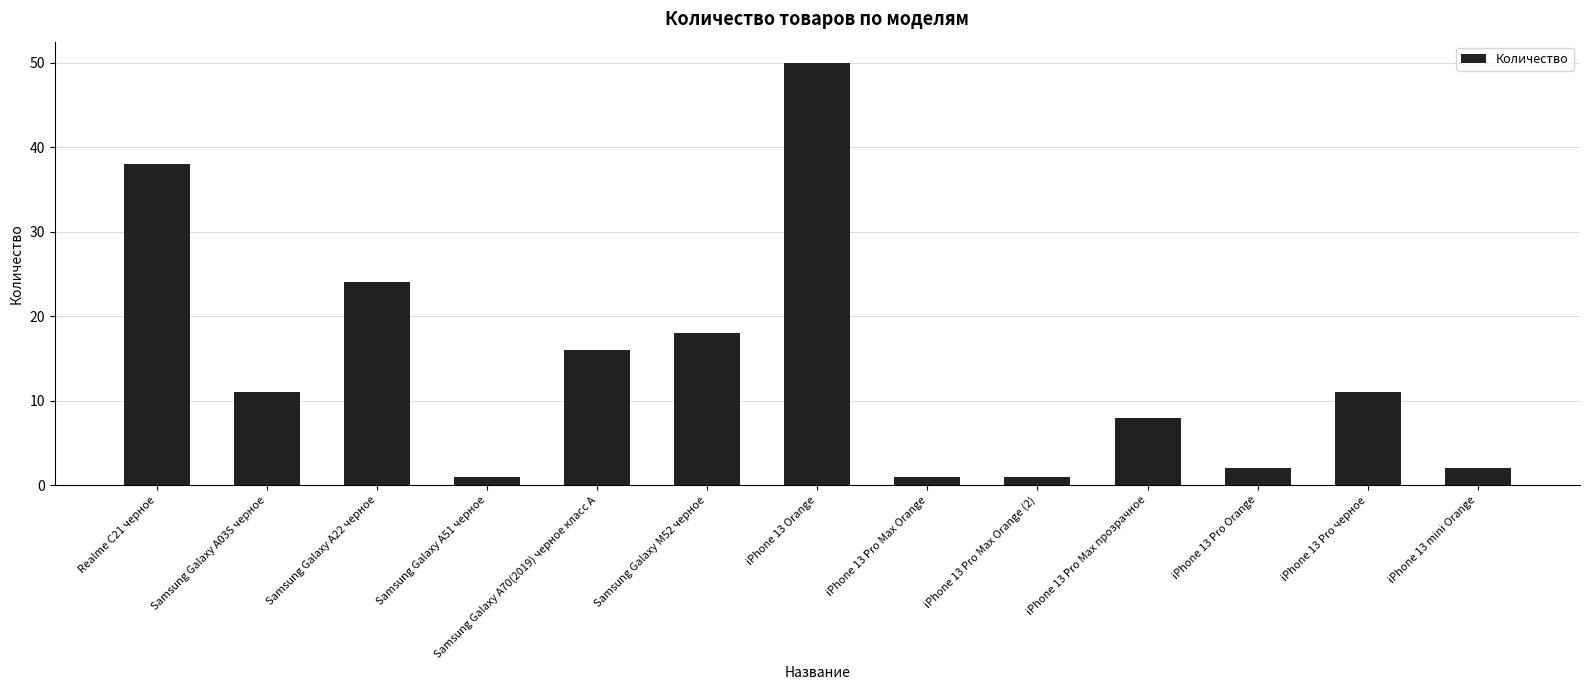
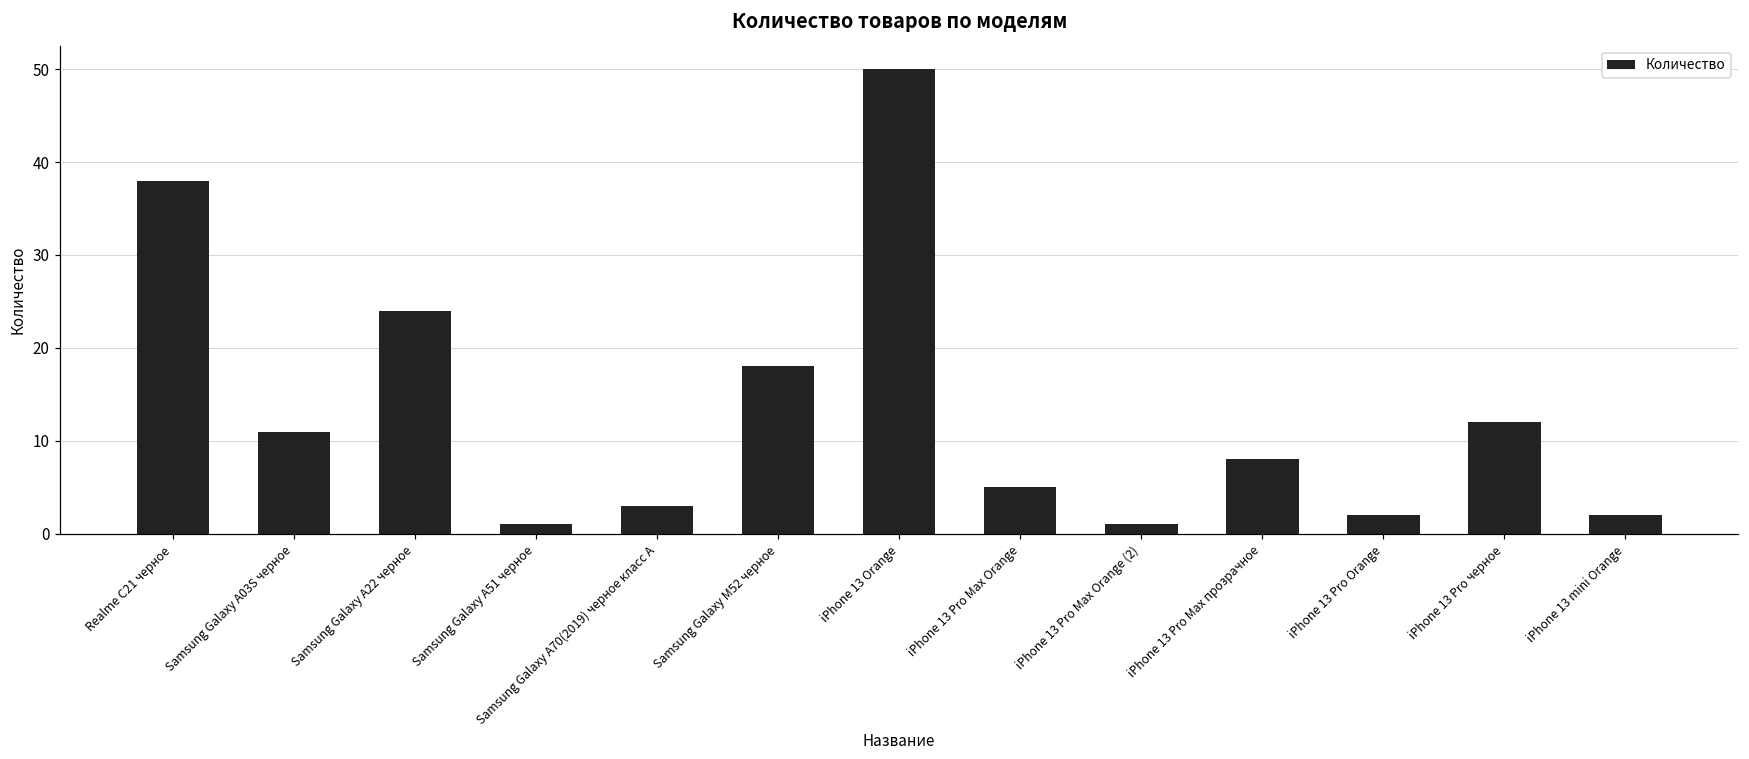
  {
    "Realme C21 черное": 38,
    "Samsung Galaxy A03S черное": 11,
    "Samsung Galaxy A22 черное": 24,
    "Samsung Galaxy A51 черное": 1,
-   "Samsung Galaxy A70(2019) черное класс А": 16,
+   "Samsung Galaxy A70(2019) черное класс А": 3,
    "Samsung Galaxy M52 черное": 18,
    "iPhone 13 Orange": 50,
-   "iPhone 13 Pro Max Orange": 1,
+   "iPhone 13 Pro Max Orange": 5,
    "iPhone 13 Pro Max Orange (2)": 1,
    "iPhone 13 Pro Max прозрачное": 8,
    "iPhone 13 Pro Orange": 2,
-   "iPhone 13 Pro черное": 11,
+   "iPhone 13 Pro черное": 12,
    "iPhone 13 mini Orange": 2
  }
